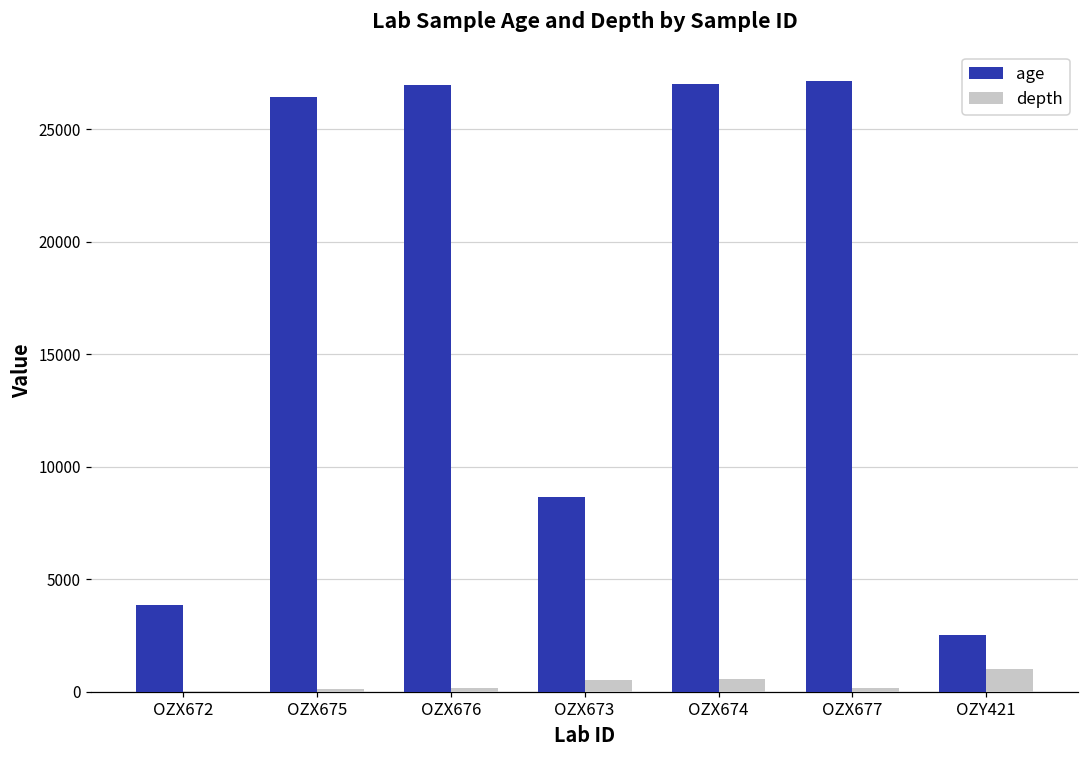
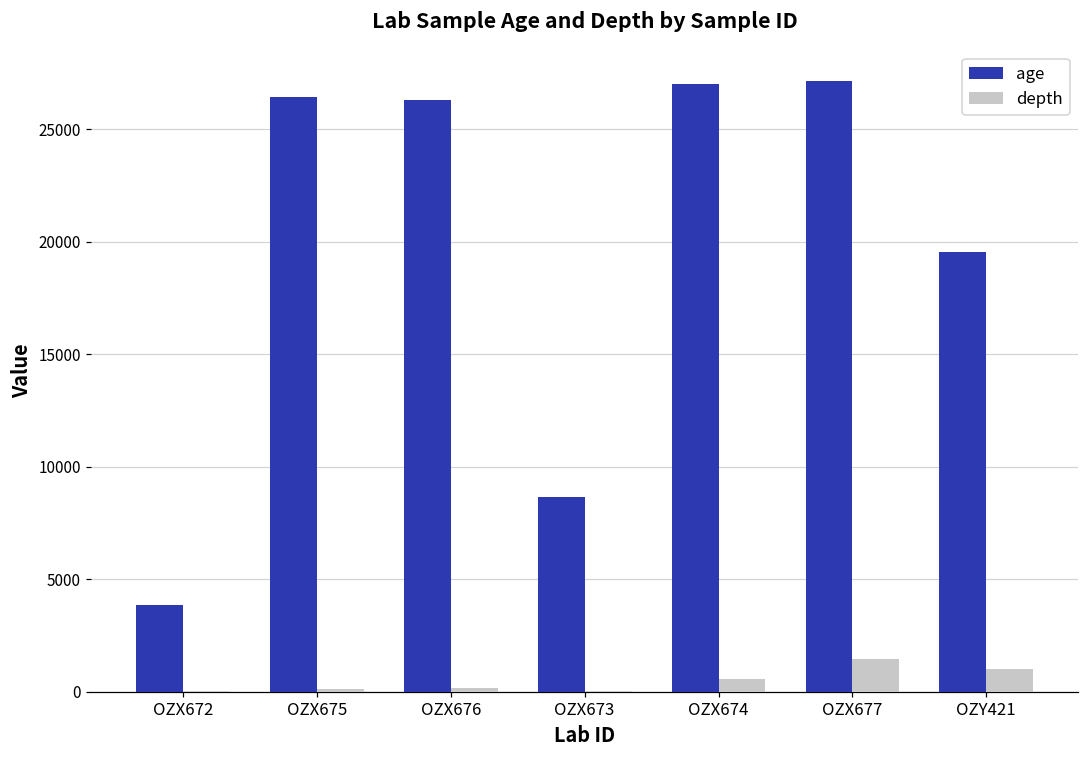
  {
    "age": {
      "OZX672": 3800,
      "OZX675": 26400,
-     "OZX676": 27000,
+     "OZX676": 26300,
      "OZX673": 8700,
      "OZX674": 27000,
      "OZX677": 27100,
-     "OZY421": 2500
+     "OZY421": 19500
    },
    "depth": {
      "OZX675": 100,
      "OZX676": 100,
-     "OZX673": 500,
+     "OZX673": 0,
      "OZX674": 600,
-     "OZX677": 200,
+     "OZX677": 1500,
      "OZY421": 1000
    }
  }
